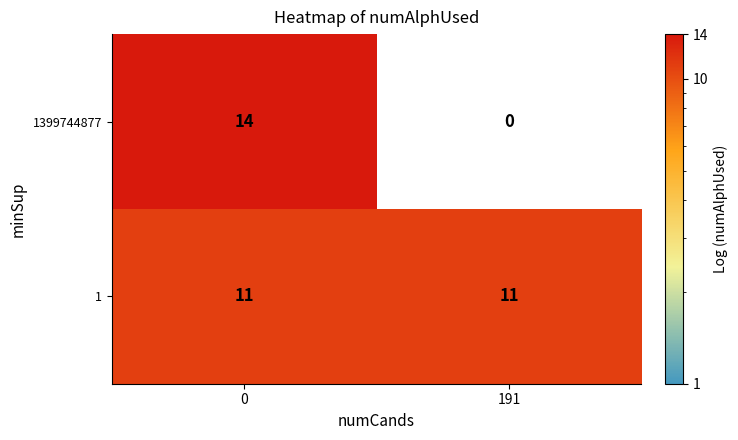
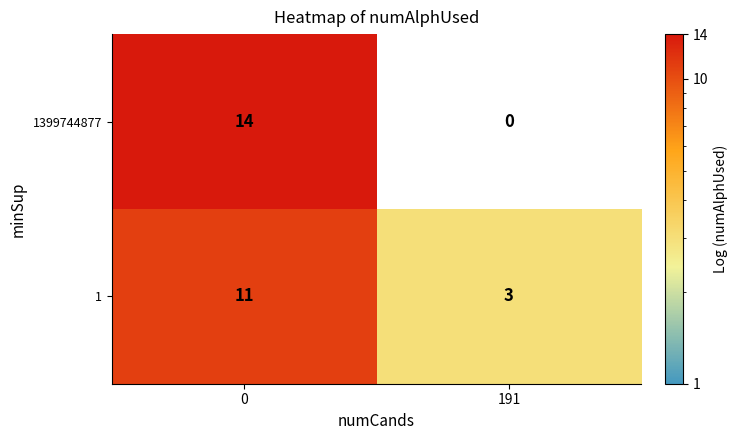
  {
    "1399744877": {
      "0": 14,
      "191": 0
    },
    "1": {
      "0": 11,
-     "191": 11
+     "191": 3
    }
  }
